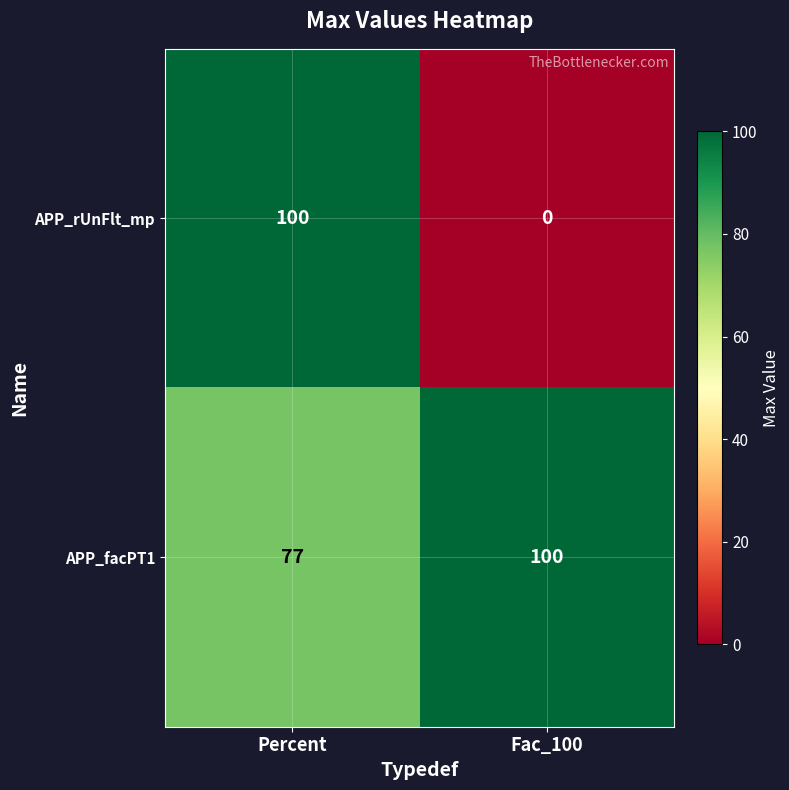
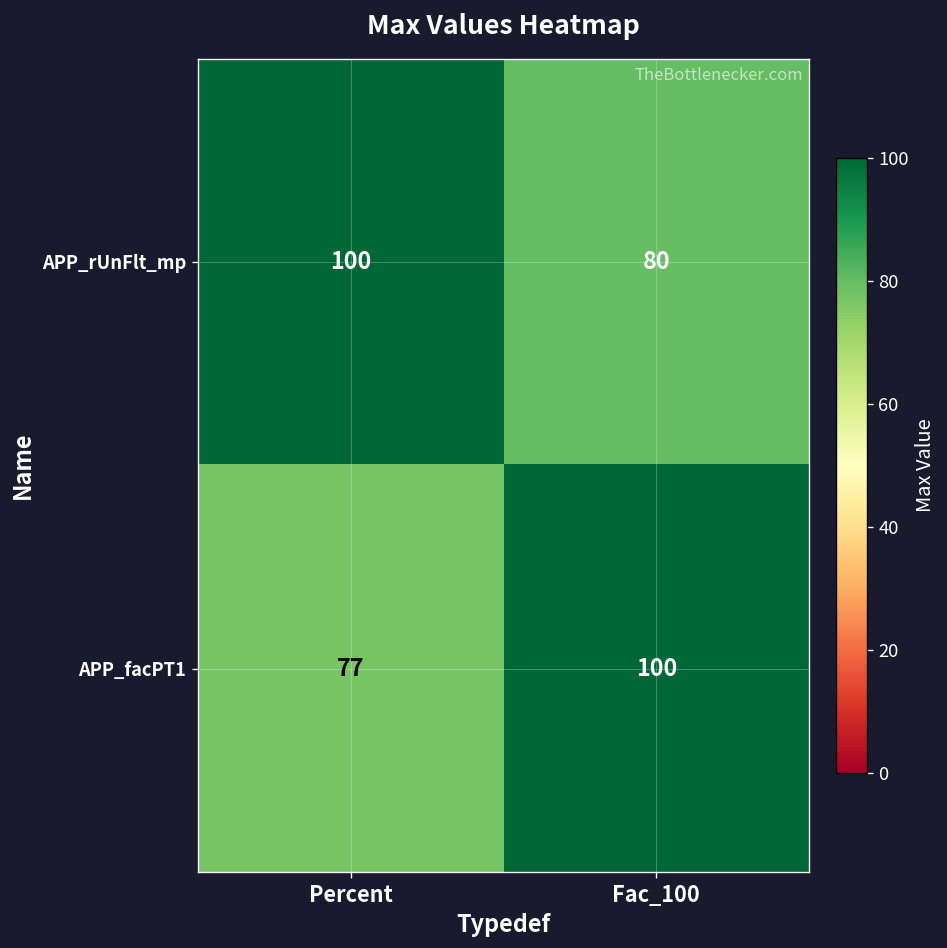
  {
    "APP_rUnFlt_mp": {
      "Percent": 100,
-     "Fac_100": 0
+     "Fac_100": 80
    },
    "APP_facPT1": {
      "Percent": 77,
      "Fac_100": 100
    }
  }
